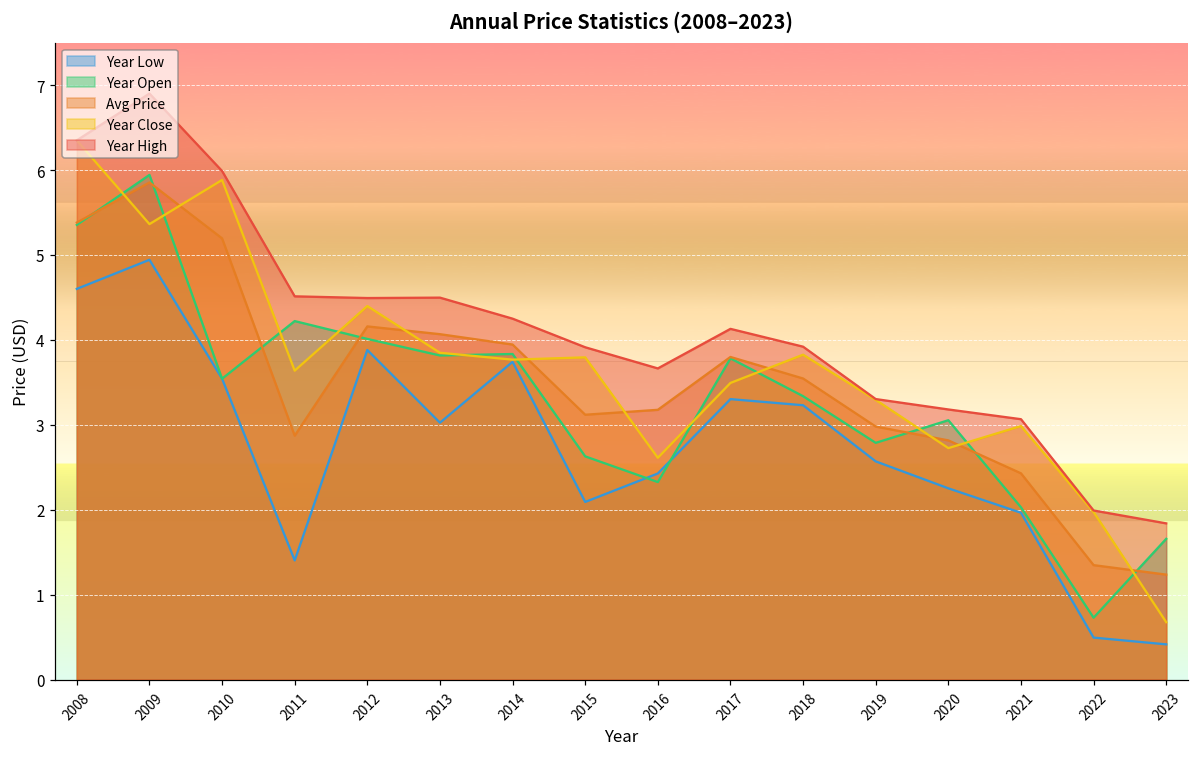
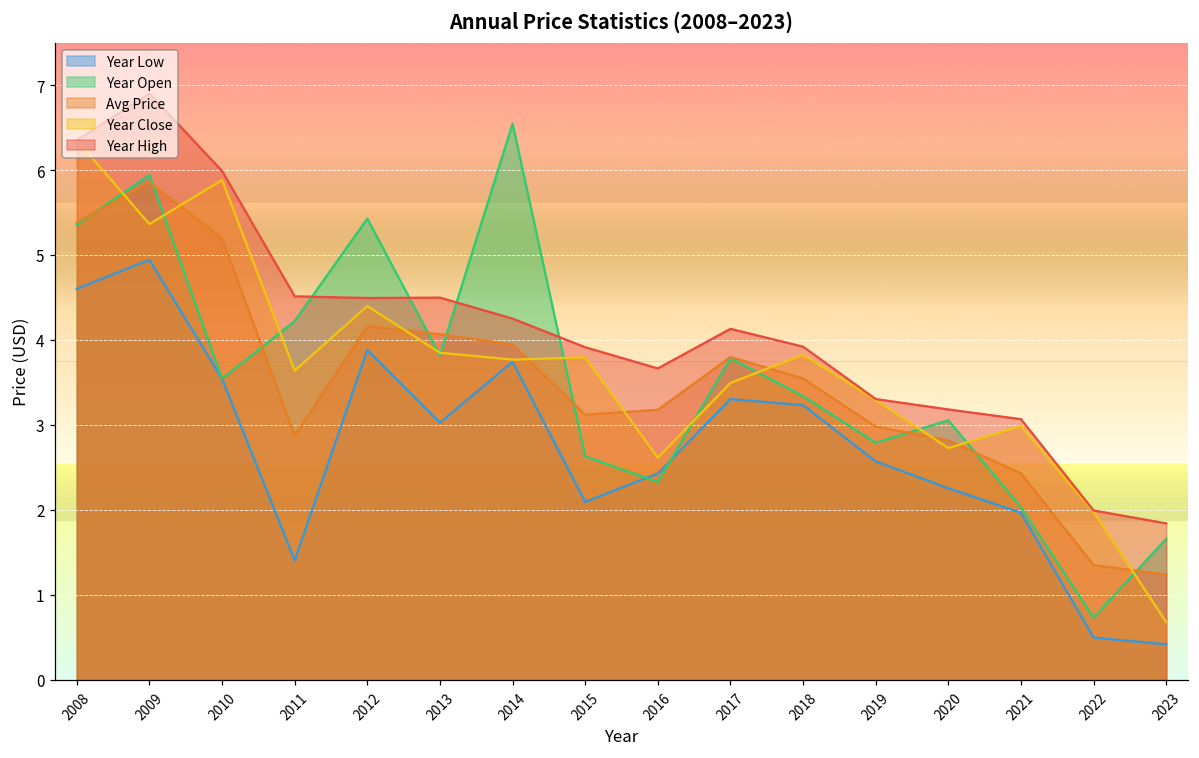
  {
    "Year Low": {
      "2008": 4.6,
      "2009": 4.9,
      "2011": 1.4,
      "2012": 3.9,
      "2013": 3.0,
      "2015": 2.1,
      "2016": 2.4,
      "2017": 3.3,
      "2018": 3.2,
      "2019": 2.6,
      "2020": 2.3,
      "2021": 2.0,
      "2022": 0.5,
      "2023": 0.4
    },
    "Year Open": {
      "2009": 5.9,
      "2011": 4.2,
-     "2012": 4.0,
-     "2014": 3.8,
+     "2012": 5.4,
+     "2014": 6.5,
      "2015": 2.6,
      "2016": 2.3,
      "2018": 3.3,
      "2019": 2.8,
      "2020": 3.1,
      "2021": 2.0,
      "2022": 0.7,
      "2023": 1.7
    }
  }
